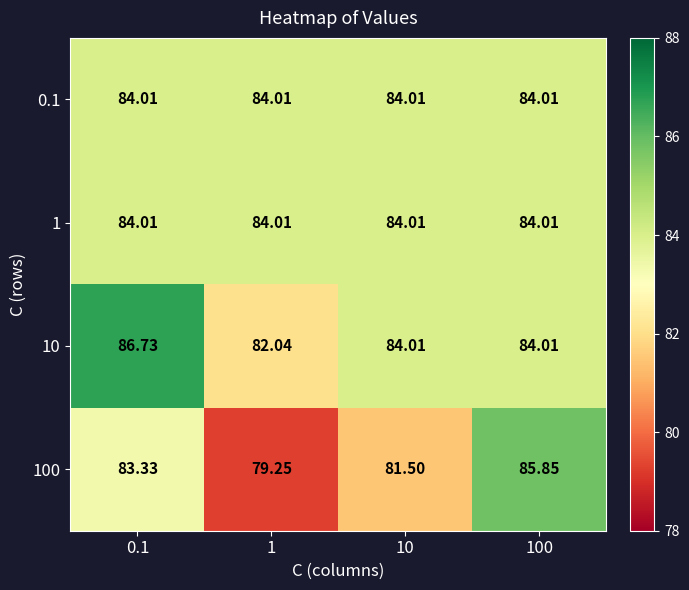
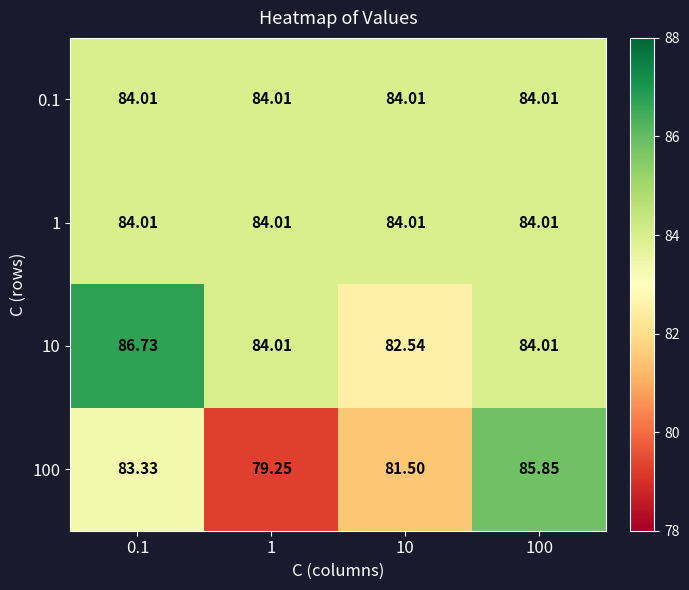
  {
    "0.1": {
      "0.1": 84.01,
      "1": 84.01,
      "10": 84.01,
      "100": 84.01
    },
    "1": {
      "0.1": 84.01,
      "1": 84.01,
      "10": 84.01,
      "100": 84.01
    },
    "10": {
      "0.1": 86.73,
-     "1": 82.04,
-     "10": 84.01,
+     "1": 84.01,
+     "10": 82.54,
      "100": 84.01
    },
    "100": {
      "0.1": 83.33,
      "1": 79.25,
      "10": 81.50,
      "100": 85.85
    }
  }
